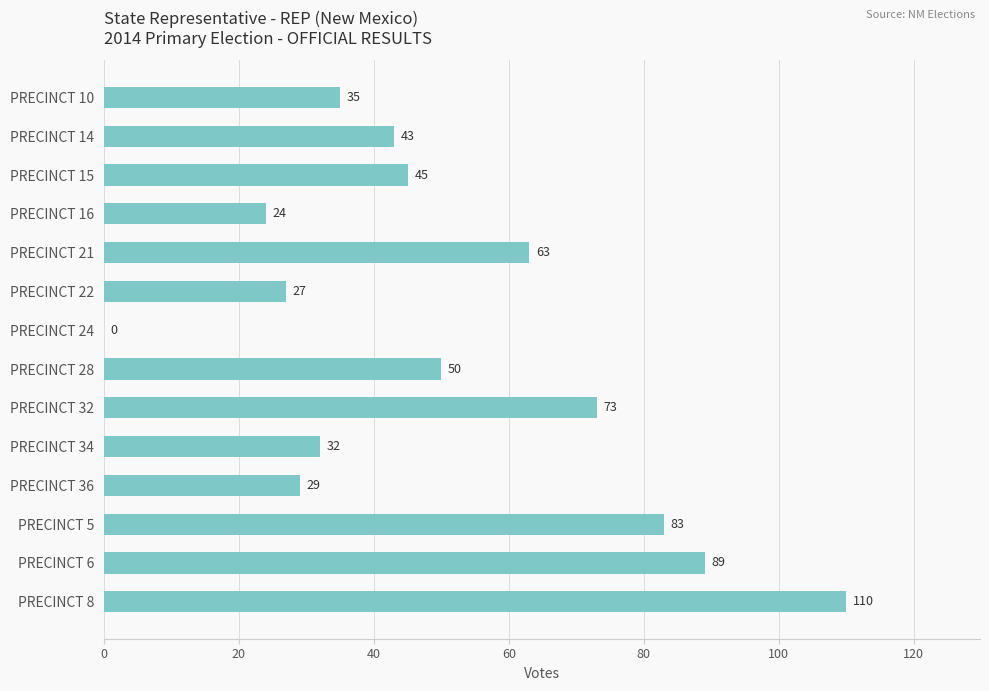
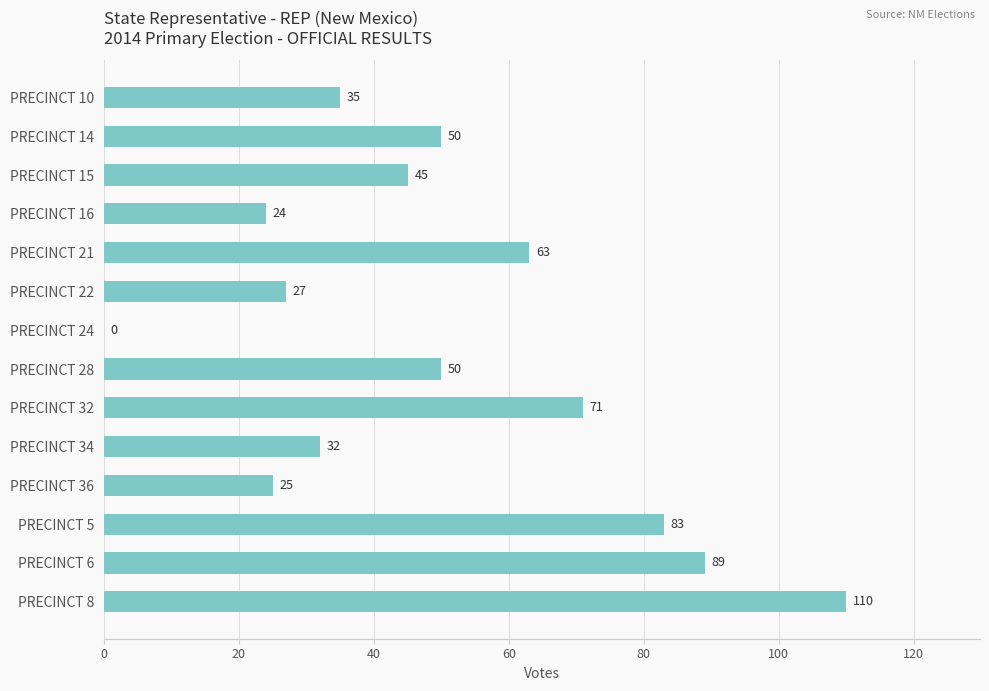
  {
    "PRECINCT 10": 35,
-   "PRECINCT 14": 43,
+   "PRECINCT 14": 50,
    "PRECINCT 15": 45,
    "PRECINCT 16": 24,
    "PRECINCT 21": 63,
    "PRECINCT 22": 27,
    "PRECINCT 24": 0,
    "PRECINCT 28": 50,
-   "PRECINCT 32": 73,
+   "PRECINCT 32": 71,
    "PRECINCT 34": 32,
-   "PRECINCT 36": 29,
+   "PRECINCT 36": 25,
    "PRECINCT 5": 83,
    "PRECINCT 6": 89,
    "PRECINCT 8": 110
  }
